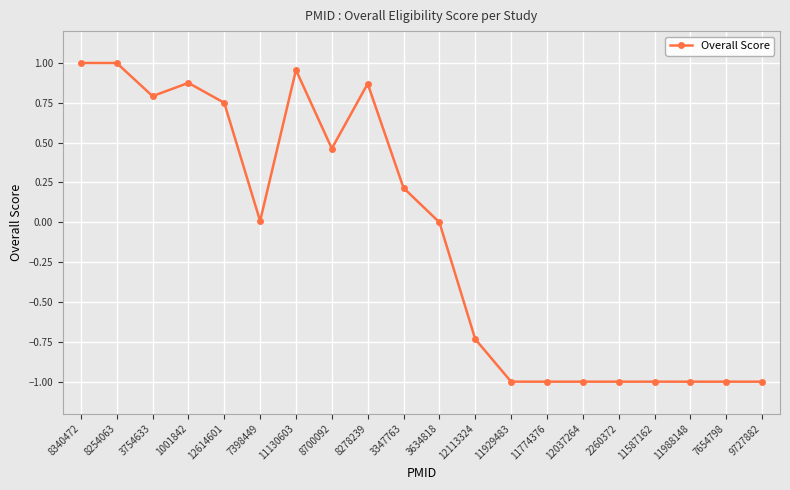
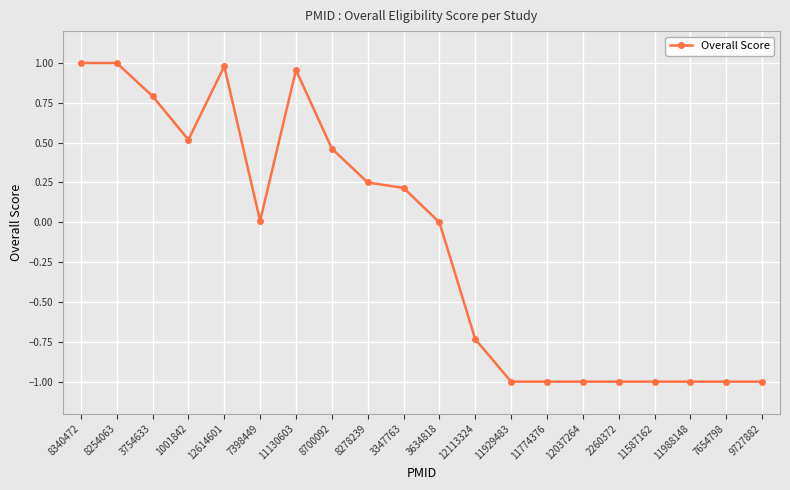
  {
    "8340472": 1.00,
    "8254063": 1.00,
    "3754633": 0.79,
-   "1001842": 0.88,
-   "12614601": 0.75,
+   "1001842": 0.52,
+   "12614601": 0.98,
    "7398449": 0.01,
    "11130603": 0.96,
    "8700092": 0.46,
-   "8278239": 0.87,
+   "8278239": 0.25,
    "3347763": 0.22,
    "3634818": 0.00,
    "12113324": -0.73,
    "11929483": -1.00,
    "11774376": -1.00,
    "12037264": -1.00,
    "2260372": -1.00,
    "11587162": -1.00,
    "11988148": -1.00,
    "7654798": -1.00,
    "9727882": -1.00
  }
